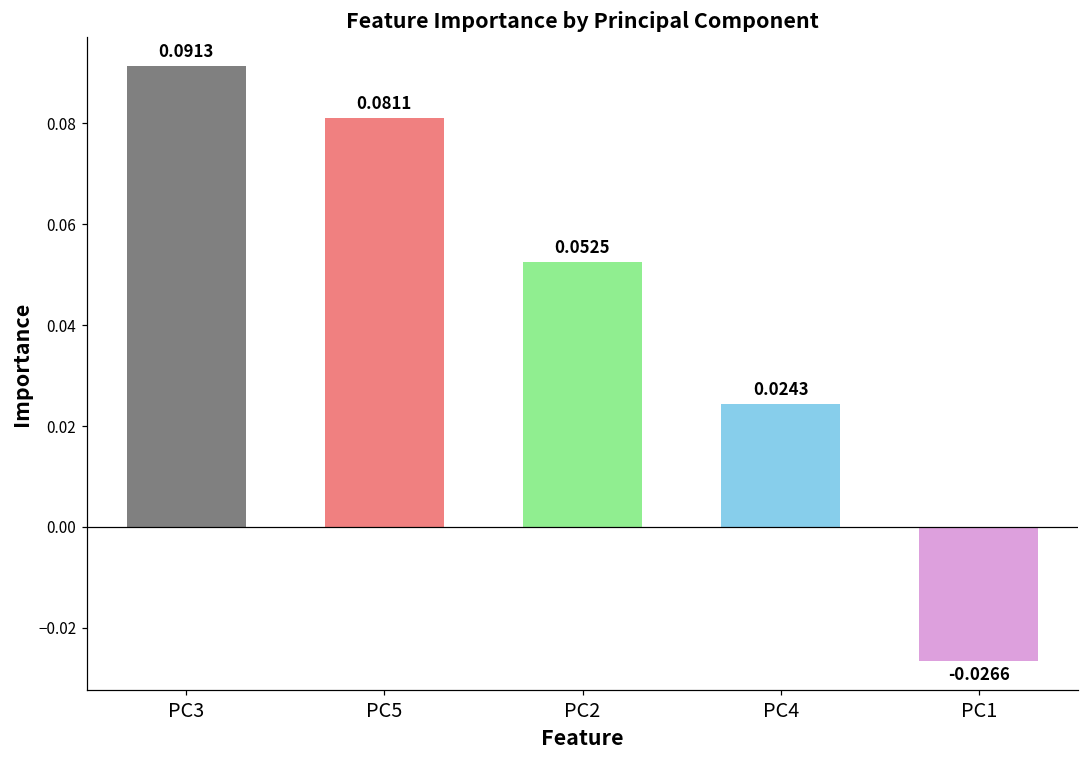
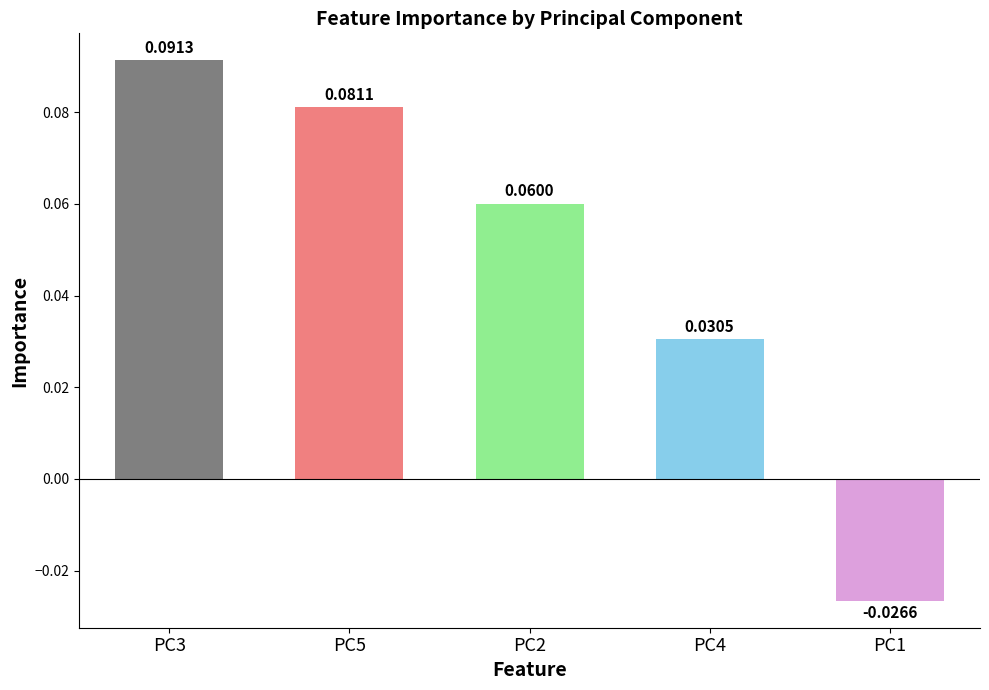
  {
    "PC3": 0.0913,
    "PC5": 0.0811,
-   "PC2": 0.0525,
-   "PC4": 0.0243,
+   "PC2": 0.0600,
+   "PC4": 0.0305,
    "PC1": -0.0266
  }
